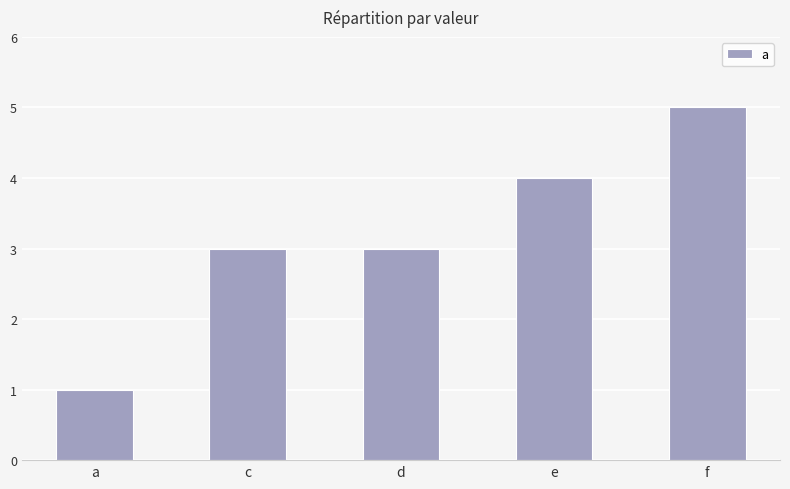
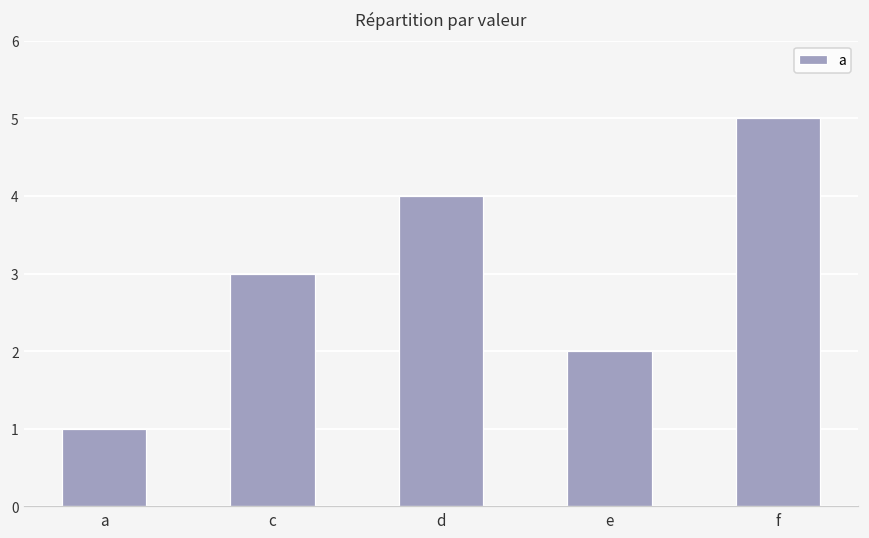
  {
    "a": 1,
    "c": 3,
-   "d": 3,
-   "e": 4,
+   "d": 4,
+   "e": 2,
    "f": 5
  }
